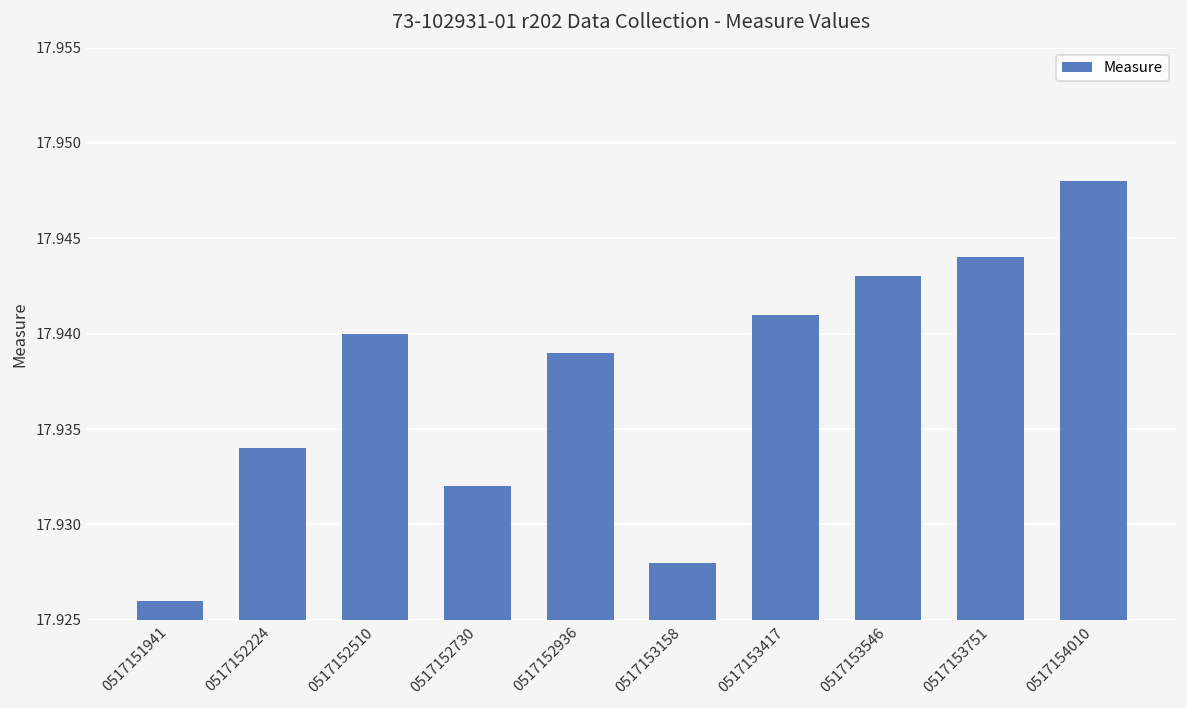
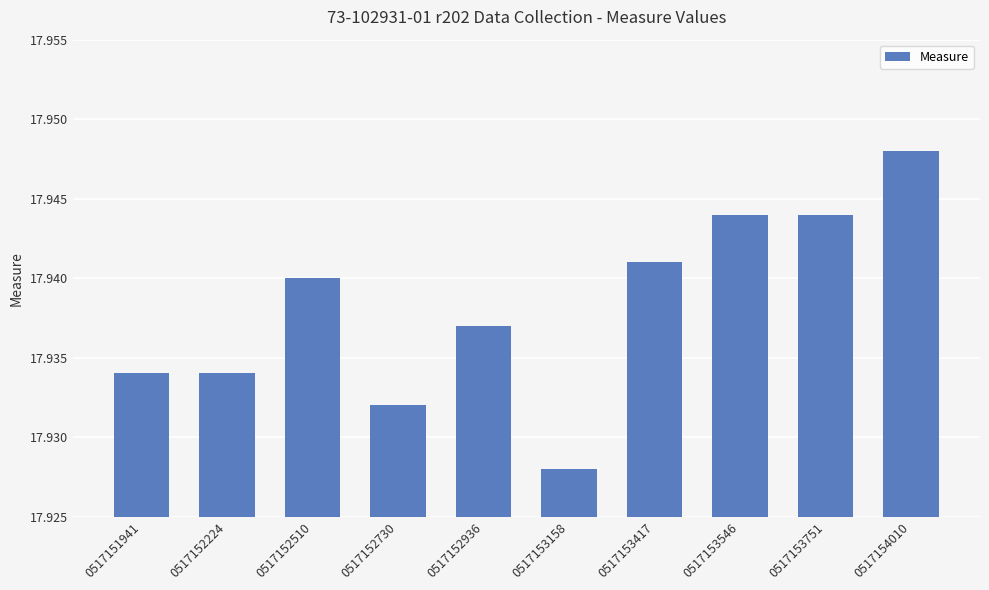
  {
-   "0517151941": 17.926,
+   "0517151941": 17.934,
    "0517152224": 17.934,
    "0517152510": 17.940,
    "0517152730": 17.932,
-   "0517152936": 17.939,
+   "0517152936": 17.937,
    "0517153158": 17.928,
    "0517153417": 17.941,
-   "0517153546": 17.943,
+   "0517153546": 17.944,
    "0517153751": 17.944,
    "0517154010": 17.948
  }
